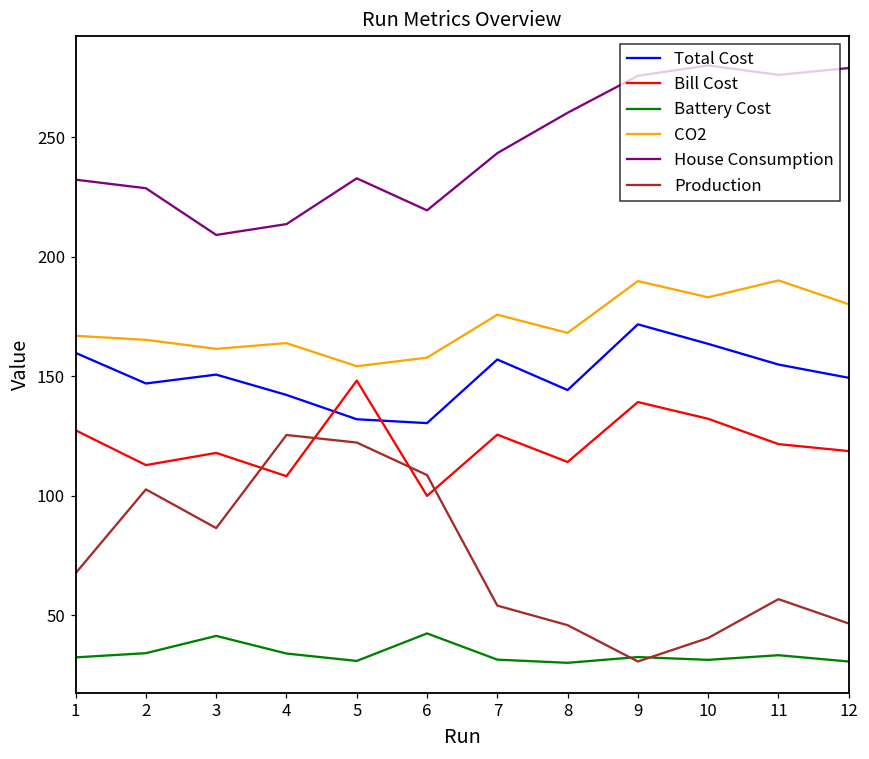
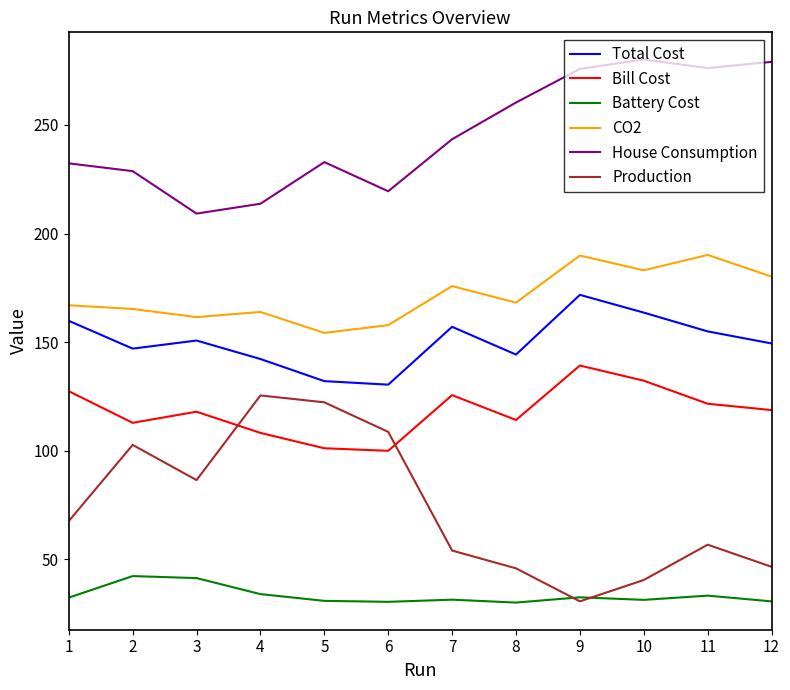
  {
    "Total Cost": {
      "1": 160,
      "2": 147,
      "3": 151,
      "4": 142,
      "5": 132,
      "6": 130,
      "7": 157,
      "8": 144,
      "9": 172,
      "10": 164,
      "11": 155,
      "12": 149
    },
    "Bill Cost": {
      "1": 127,
      "2": 113,
      "3": 118,
      "4": 108,
-     "5": 148,
+     "5": 101,
      "6": 100,
      "7": 126,
      "8": 114,
      "9": 139,
      "10": 132,
      "11": 122,
      "12": 119
    },
    "Battery Cost": {
      "1": 32,
-     "2": 34,
+     "2": 42,
      "3": 41,
      "4": 34,
      "5": 31,
-     "6": 42,
+     "6": 30,
      "7": 31,
      "8": 30,
      "9": 33,
      "10": 31,
      "11": 33,
      "12": 31
    },
    "CO2": {
      "1": 167,
      "2": 165,
      "3": 162,
      "4": 164,
      "5": 154,
      "6": 158,
      "7": 176,
      "8": 168,
      "9": 190,
      "10": 183,
      "11": 190,
      "12": 180
    },
    "House Consumption": {
      "1": 232,
      "2": 229,
      "3": 209,
      "4": 214,
      "5": 233,
      "6": 220,
      "7": 243,
      "8": 260,
      "12": 279
    },
    "Production": {
      "1": 68,
      "2": 103,
      "3": 87,
      "4": 125,
      "5": 122,
      "6": 109,
      "7": 54,
      "8": 46,
      "9": 31,
      "10": 41,
      "11": 57,
      "12": 47
    }
  }
